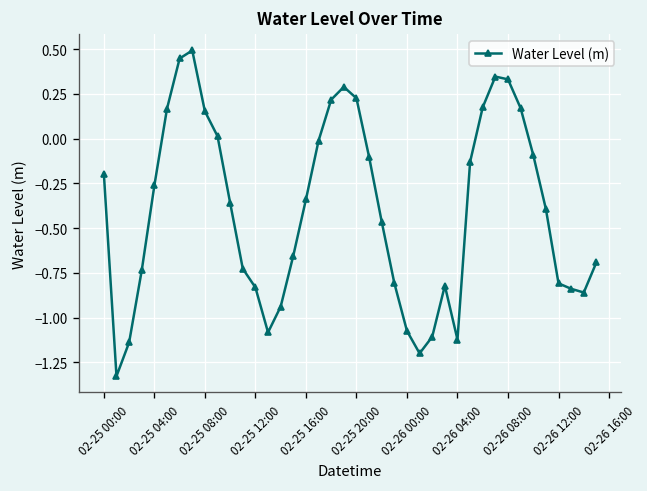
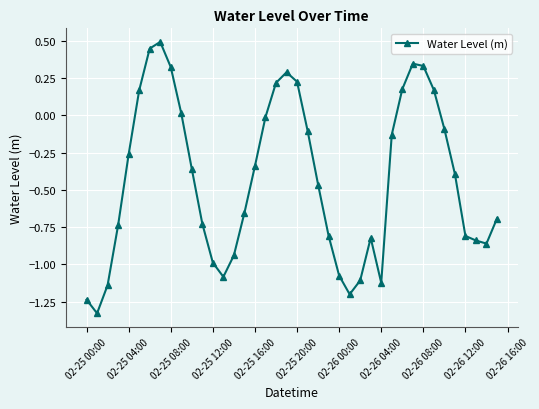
  {
-   "02-25 00:00": -0.20,
+   "02-25 00:00": -1.24,
    "02-25 04:00": -0.26,
-   "02-25 08:00": 0.15,
-   "02-25 12:00": -0.83,
+   "02-25 08:00": 0.32,
+   "02-25 12:00": -0.99,
    "02-25 16:00": -0.34,
    "02-25 20:00": 0.23,
    "02-26 00:00": -1.07,
    "02-26 04:00": -1.12,
    "02-26 08:00": 0.33,
    "02-26 12:00": -0.81
  }
